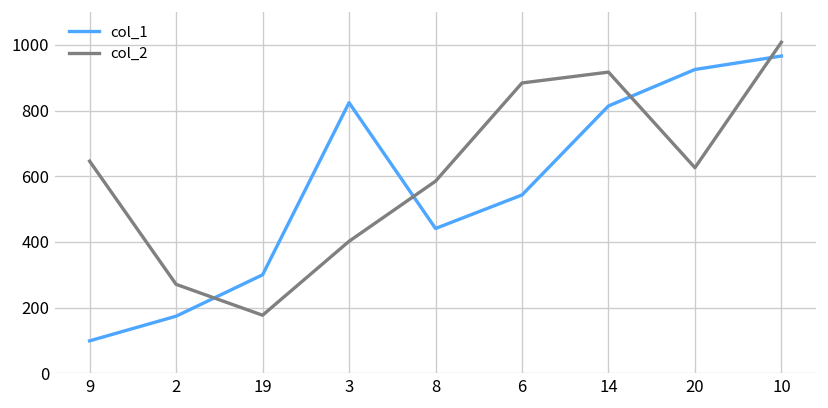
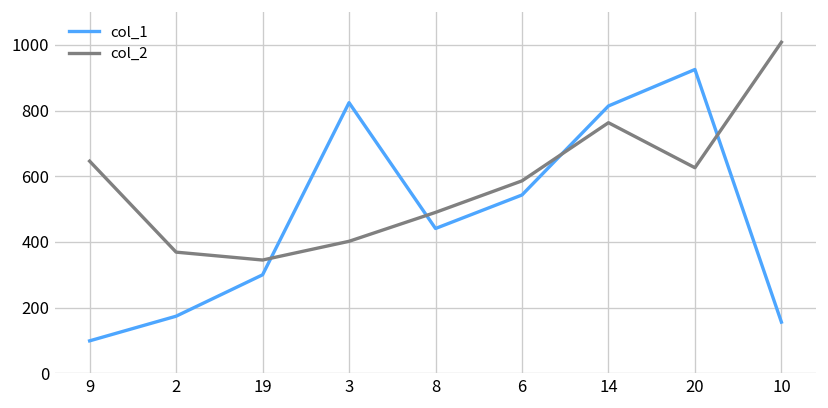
  {
    "col_1": {
      "9": 100,
      "2": 170,
      "19": 300,
      "3": 820,
      "8": 440,
      "6": 540,
      "14": 810,
      "20": 930,
-     "10": 970
+     "10": 160
    },
    "col_2": {
      "9": 650,
-     "2": 270,
-     "19": 180,
+     "2": 370,
+     "19": 350,
      "3": 400,
-     "8": 590,
-     "6": 880,
-     "14": 920,
+     "8": 490,
+     "6": 590,
+     "14": 760,
      "20": 630,
      "10": 1010
    }
  }
